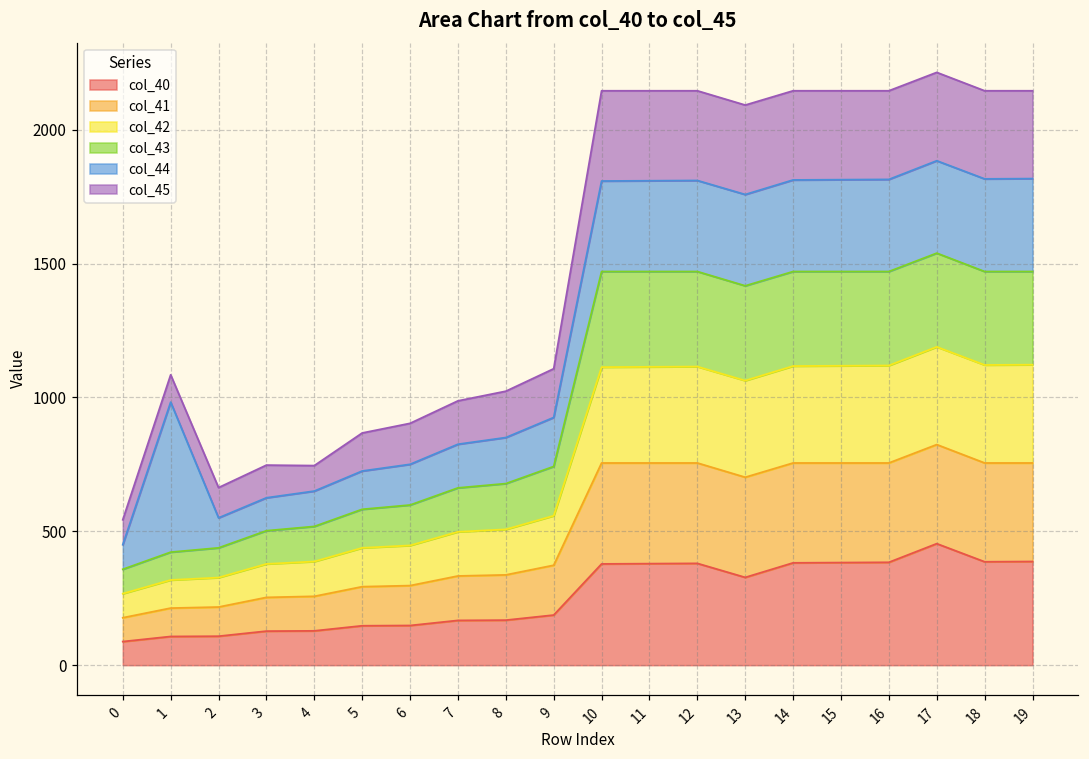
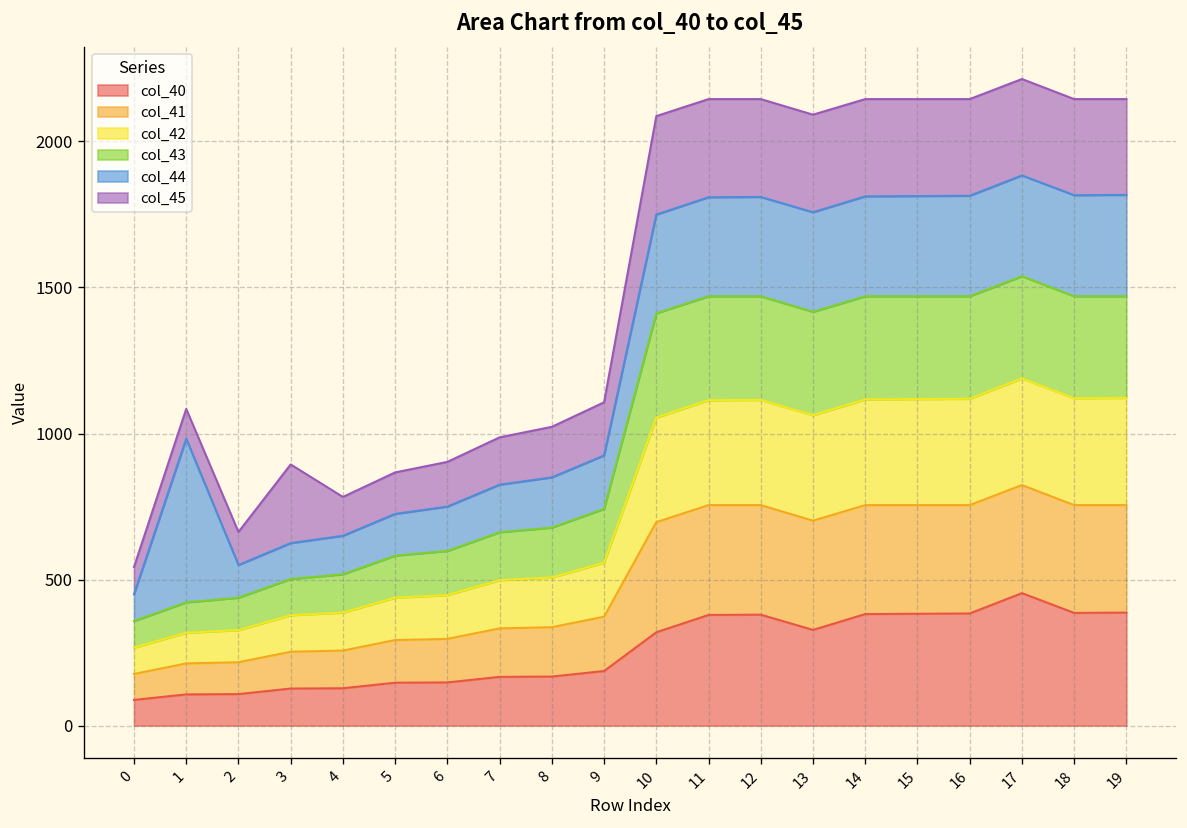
  {
    "col_40": {
      "0": 90,
      "1": 110,
      "2": 110,
      "3": 130,
      "4": 130,
      "5": 150,
      "6": 150,
      "7": 170,
      "8": 170,
      "9": 190,
-     "10": 380,
+     "10": 320,
      "11": 380,
      "12": 380,
      "13": 330,
      "14": 380,
      "15": 380,
      "16": 380,
      "17": 450,
      "18": 390,
      "19": 390
    },
    "col_43": {
      "0": 90,
      "1": 100,
      "2": 110,
      "3": 120,
      "4": 130,
      "5": 140,
      "6": 150,
      "7": 160,
      "8": 170,
      "9": 180,
      "10": 360,
      "11": 360,
      "12": 360,
      "13": 350,
      "14": 350,
      "15": 350,
      "16": 350,
      "17": 350,
      "18": 350,
      "19": 350
    },
    "col_44": {
      "0": 90,
      "1": 560,
      "2": 110,
      "3": 120,
      "4": 130,
      "5": 140,
      "6": 150,
      "7": 160,
      "8": 170,
      "9": 180,
      "10": 340,
      "11": 340,
      "12": 340,
      "13": 340,
      "14": 340,
      "15": 340,
      "16": 340,
      "17": 350,
      "18": 350,
      "19": 350
    },
    "col_45": {
      "0": 90,
      "1": 100,
      "2": 110,
-     "3": 120,
-     "4": 100,
+     "3": 270,
+     "4": 130,
      "5": 140,
      "6": 150,
      "7": 160,
      "8": 170,
      "9": 180,
      "10": 340,
      "11": 340,
      "12": 340,
      "13": 330,
      "14": 330,
      "15": 330,
      "16": 330,
      "17": 330,
      "18": 330,
      "19": 330
    }
  }
